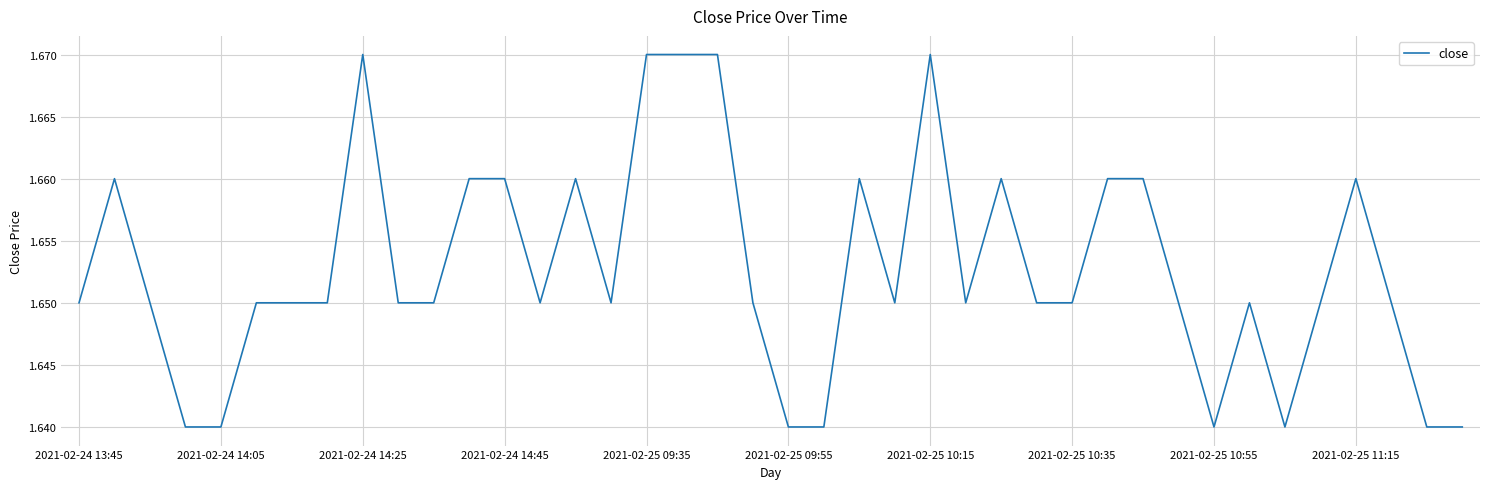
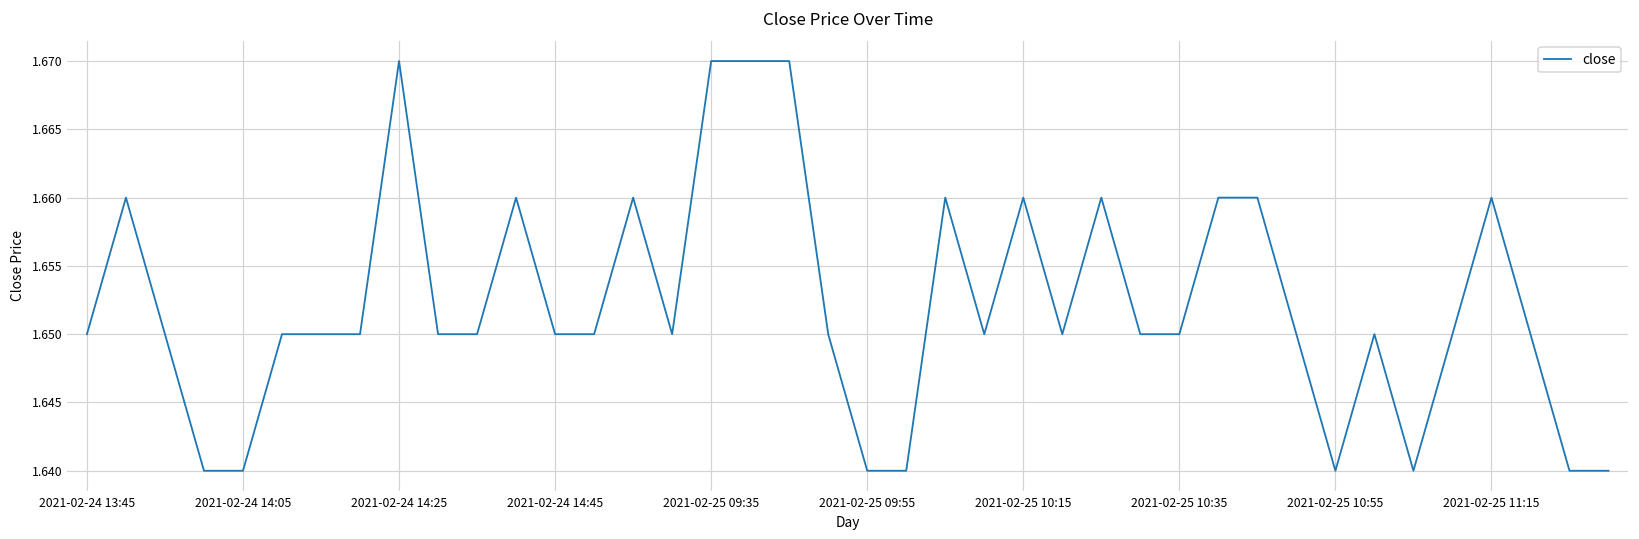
  {
    "2021-02-24 13:45": 1.65,
    "2021-02-24 14:05": 1.64,
    "2021-02-24 14:25": 1.67,
-   "2021-02-24 14:45": 1.66,
+   "2021-02-24 14:45": 1.65,
    "2021-02-25 09:35": 1.67,
    "2021-02-25 09:55": 1.64,
-   "2021-02-25 10:15": 1.67,
+   "2021-02-25 10:15": 1.66,
    "2021-02-25 10:35": 1.65,
    "2021-02-25 10:55": 1.64,
    "2021-02-25 11:15": 1.66
  }
